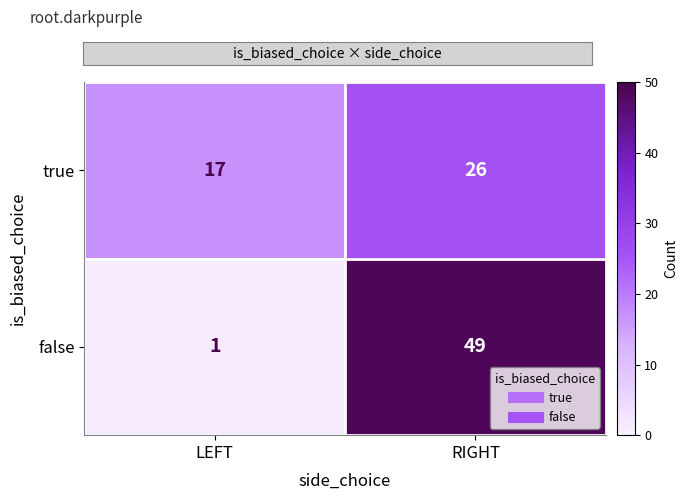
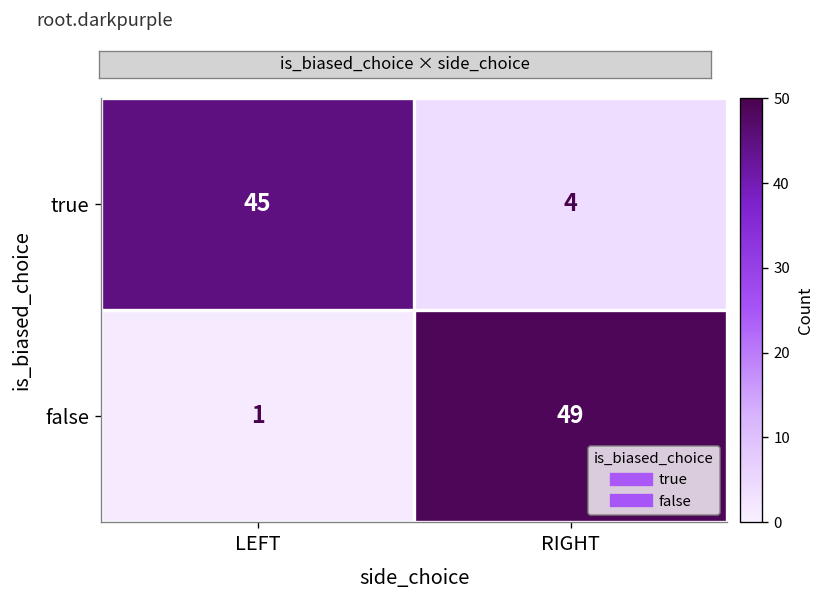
  {
    "true": {
-     "LEFT": 17,
-     "RIGHT": 26
+     "LEFT": 45,
+     "RIGHT": 4
    },
    "false": {
      "LEFT": 1,
      "RIGHT": 49
    }
  }
